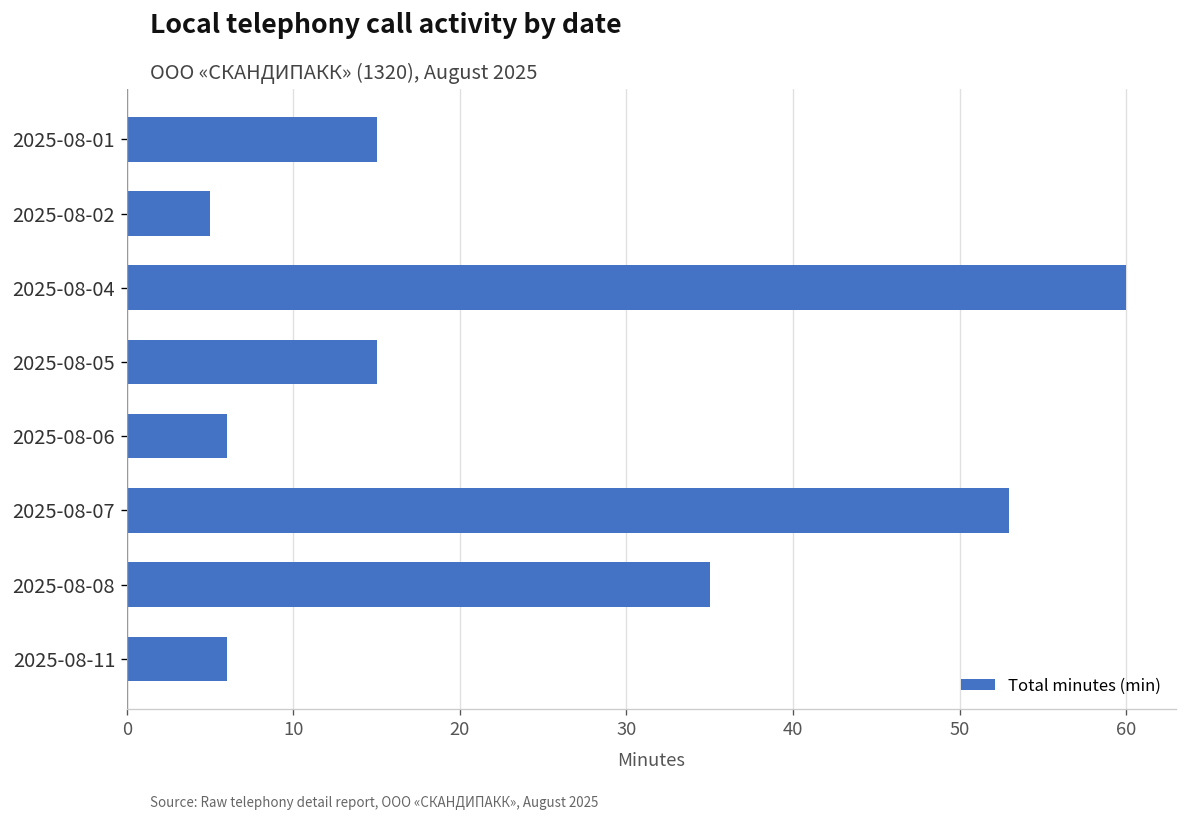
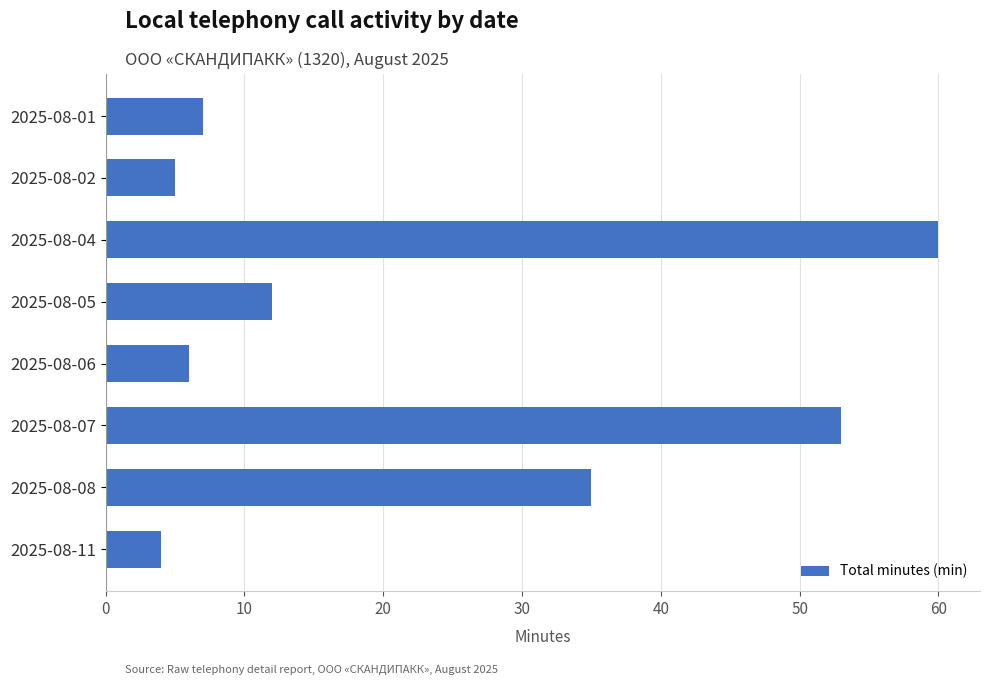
  {
-   "2025-08-01": 15,
+   "2025-08-01": 7,
    "2025-08-02": 5,
    "2025-08-04": 60,
-   "2025-08-05": 15,
+   "2025-08-05": 12,
    "2025-08-06": 6,
    "2025-08-07": 53,
    "2025-08-08": 35,
-   "2025-08-11": 6
+   "2025-08-11": 4
  }
